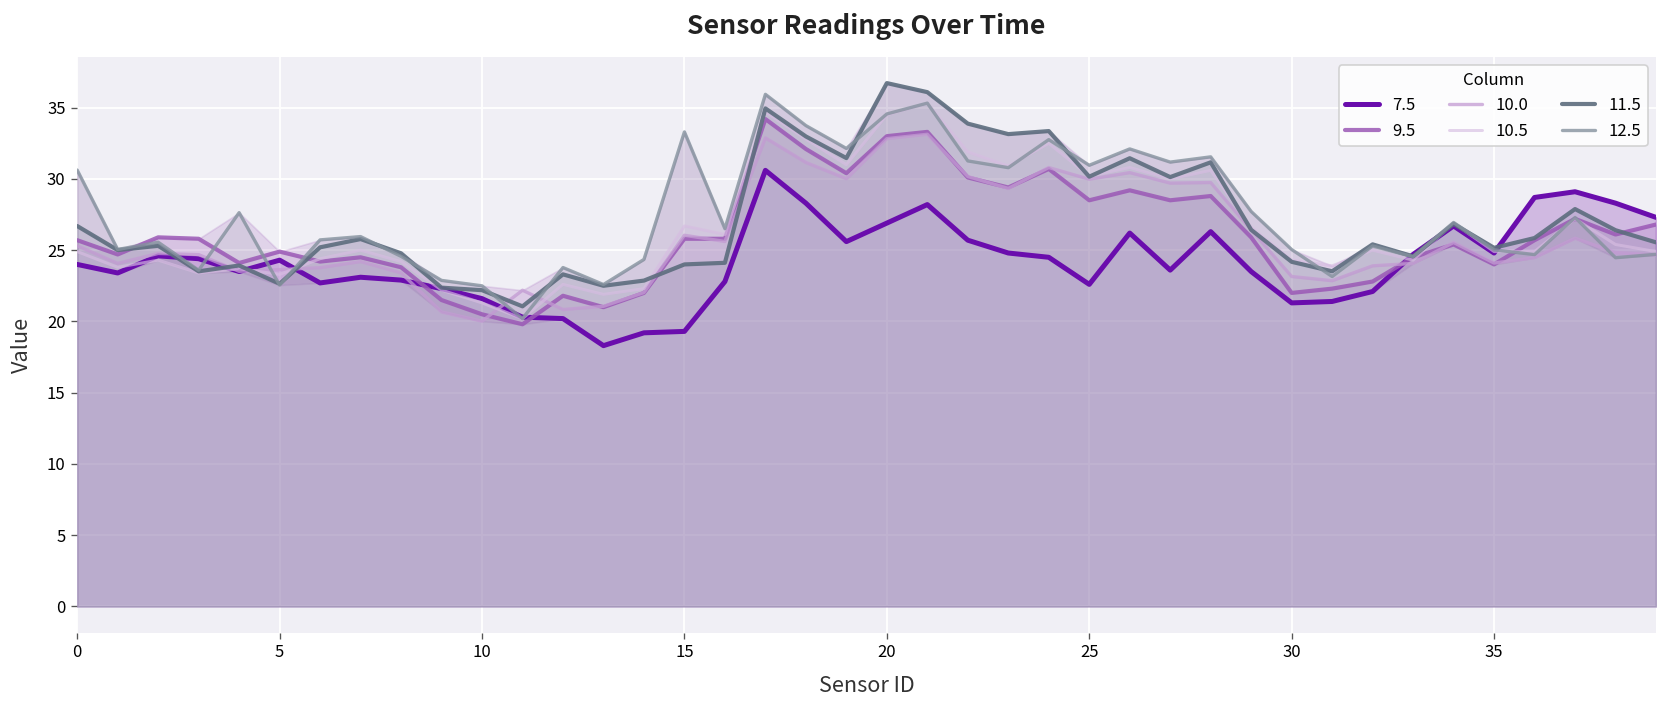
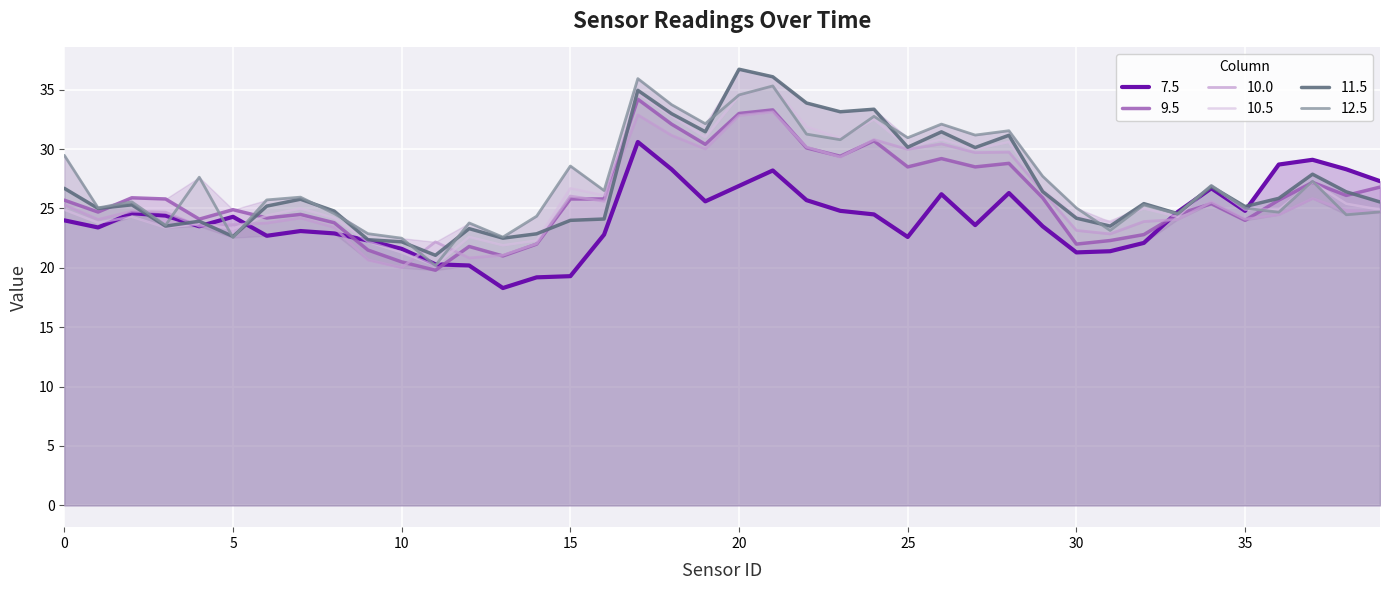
  {
    "7.5": {
      "0": 24.0,
      "5": 24.3,
      "10": 21.6,
      "15": 19.3,
      "20": 26.9,
      "25": 22.6,
      "30": 21.3
    },
    "11.5": {
      "0": 26.7,
      "10": 22.2,
      "15": 24.0
    },
    "12.5": {
-     "0": 30.6,
-     "15": 33.3
+     "0": 29.5,
+     "15": 28.6
    }
  }
